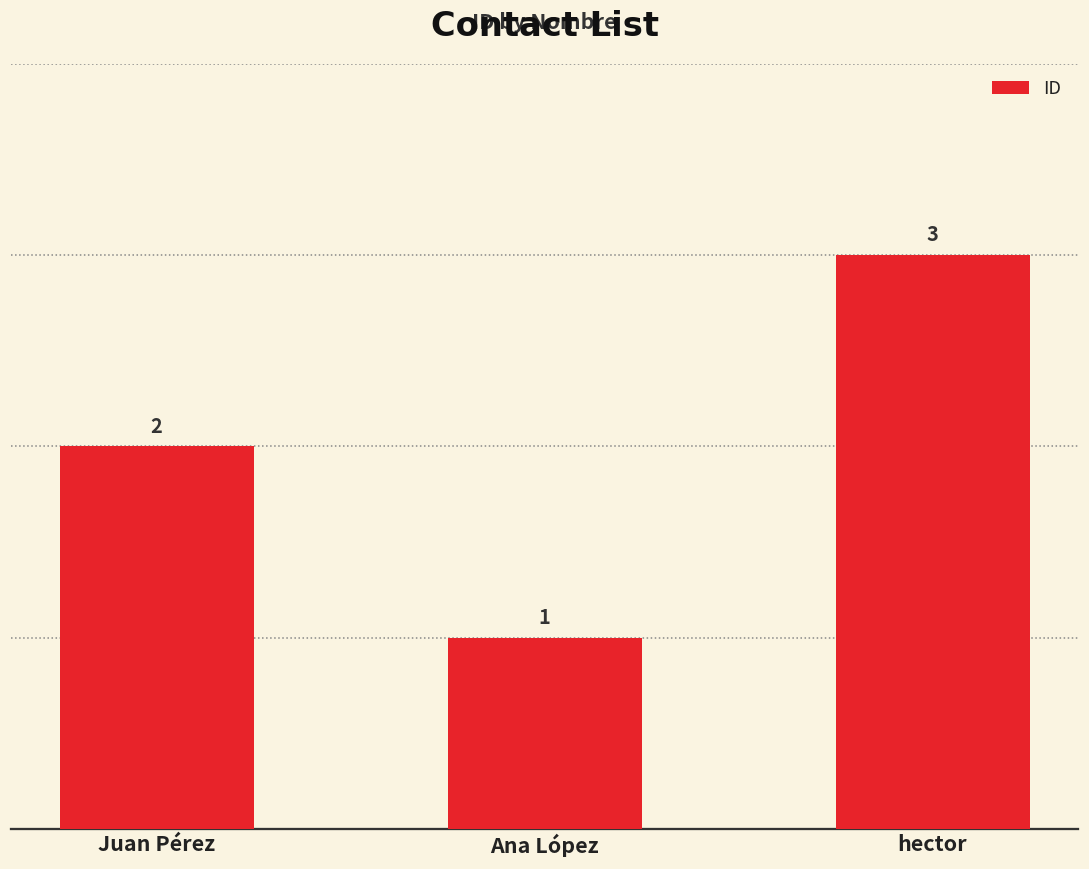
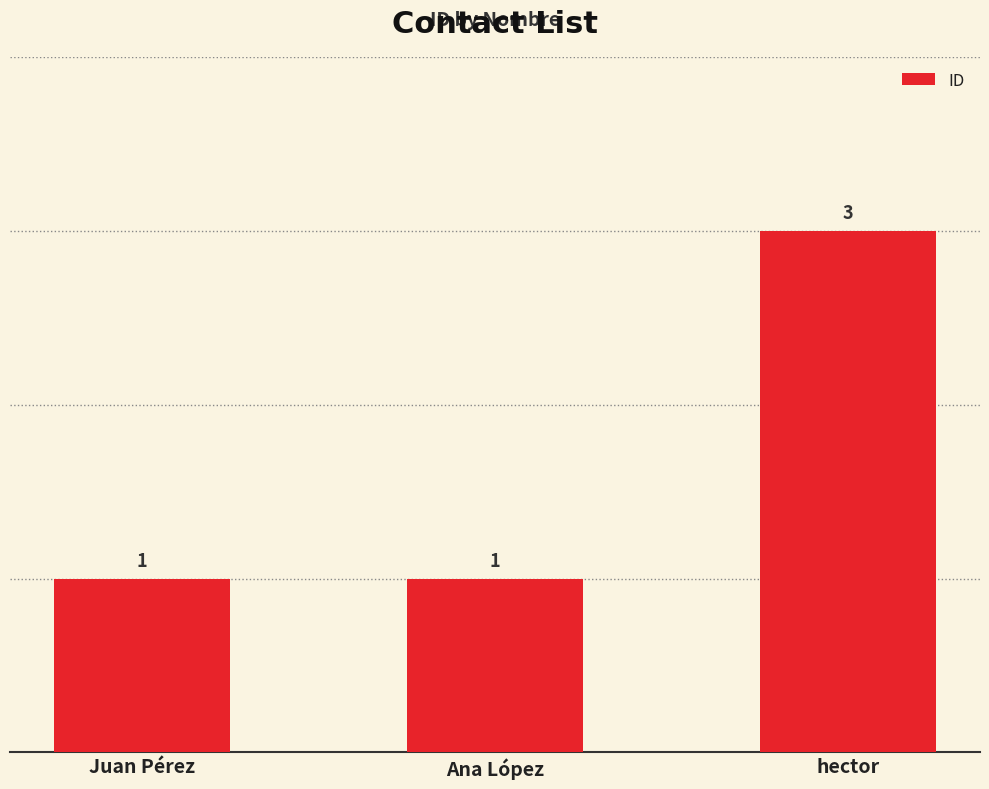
  {
-   "Juan Pérez": 2,
+   "Juan Pérez": 1,
    "Ana López": 1,
    "hector": 3
  }
